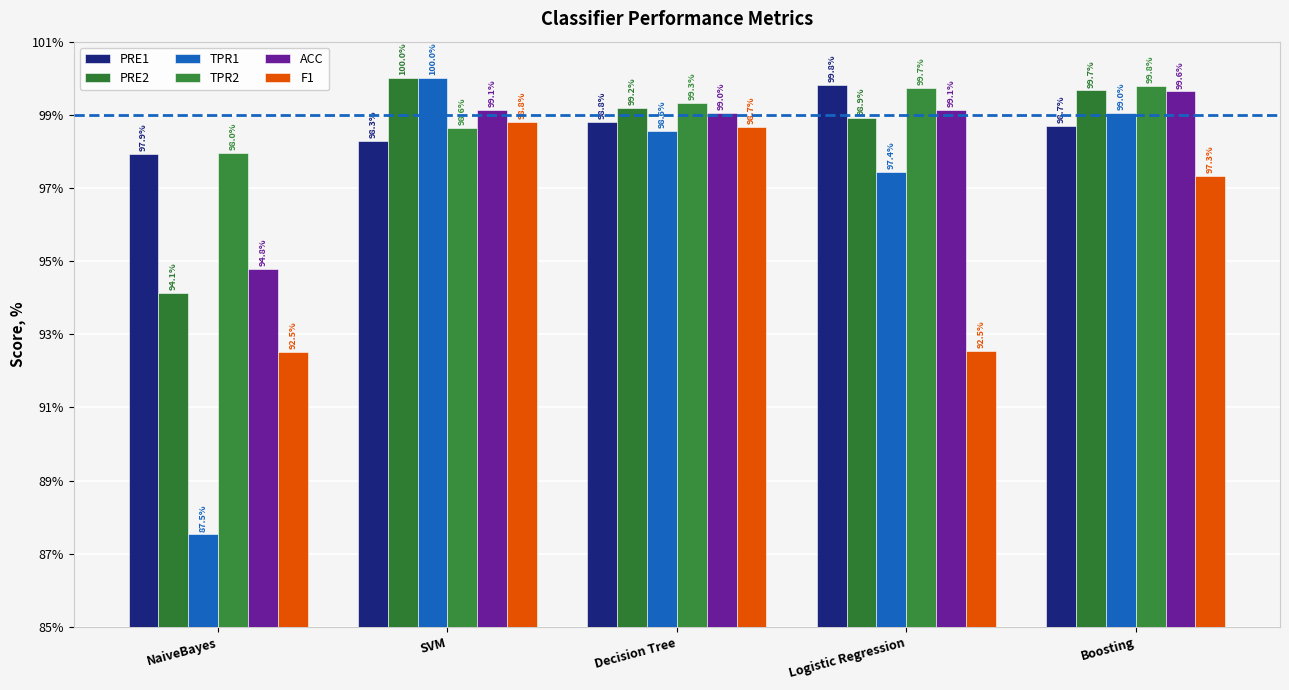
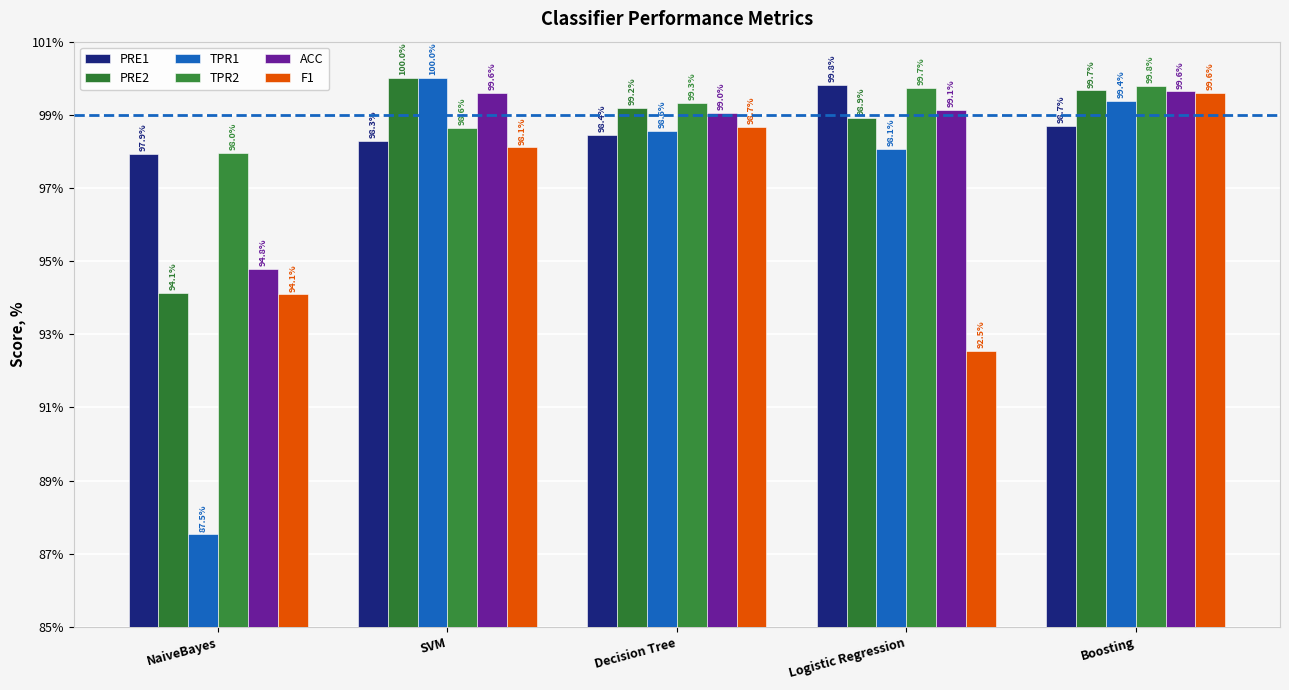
  {
    "PRE1": {
      "NaiveBayes": "97.9%",
      "SVM": "98.3%",
-     "Decision Tree": "98.8%",
+     "Decision Tree": "98.4%",
      "Logistic Regression": "99.8%",
      "Boosting": "98.7%"
    },
    "TPR1": {
      "NaiveBayes": "87.5%",
      "SVM": "100.0%",
      "Decision Tree": "98.6%",
-     "Logistic Regression": "97.4%",
-     "Boosting": "99.0%"
+     "Logistic Regression": "98.1%",
+     "Boosting": "99.4%"
    },
    "ACC": {
      "NaiveBayes": "94.8%",
-     "SVM": "99.1%",
+     "SVM": "99.6%",
      "Decision Tree": "99.0%",
      "Logistic Regression": "99.1%",
      "Boosting": "99.6%"
    },
    "F1": {
-     "NaiveBayes": "92.5%",
-     "SVM": "98.8%",
+     "NaiveBayes": "94.1%",
+     "SVM": "98.1%",
      "Decision Tree": "98.7%",
      "Logistic Regression": "92.5%",
-     "Boosting": "97.3%"
+     "Boosting": "99.6%"
    }
  }
